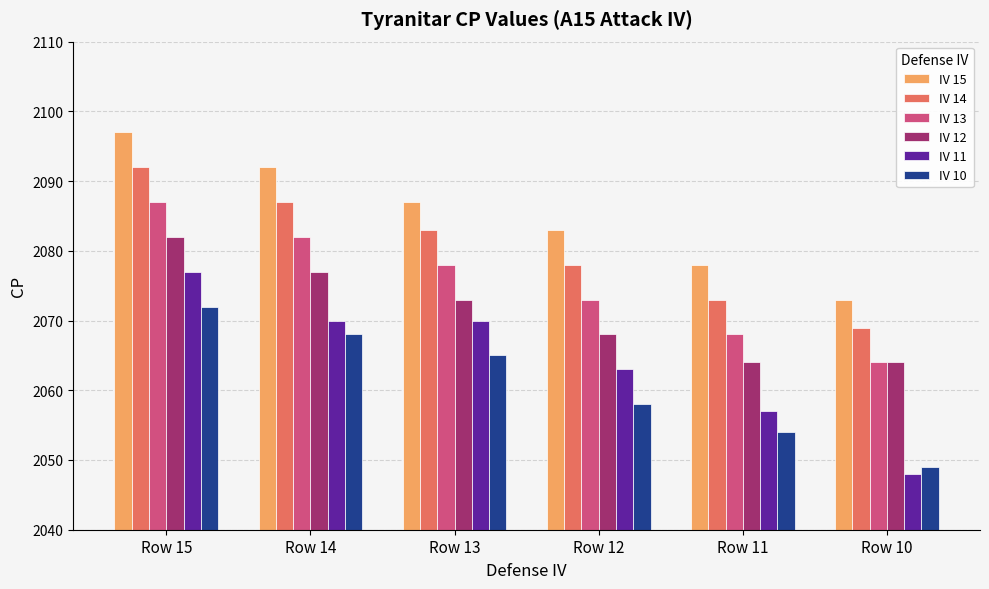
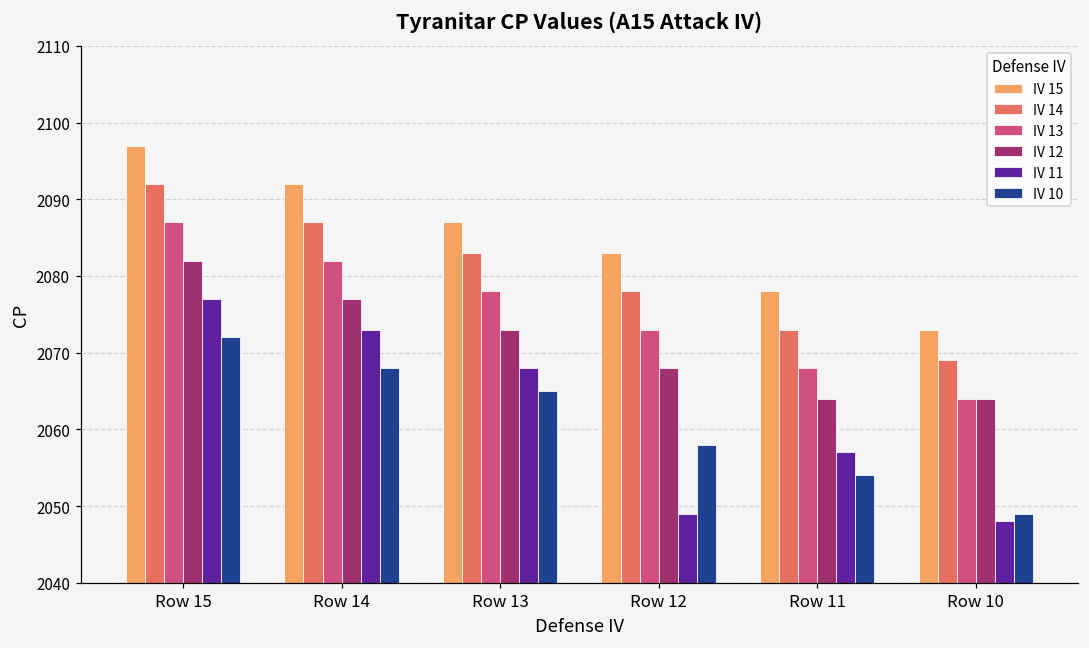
  {
    "IV 12": {
      "Row 15": 2082,
      "Row 14": 2077,
      "Row 13": 2073,
      "Row 12": 2068,
      "Row 11": 2064,
      "Row 10": 2064
    },
    "IV 11": {
      "Row 15": 2077,
-     "Row 14": 2070,
-     "Row 13": 2070,
-     "Row 12": 2063,
+     "Row 14": 2073,
+     "Row 13": 2068,
+     "Row 12": 2049,
      "Row 11": 2057,
      "Row 10": 2048
    },
    "IV 10": {
      "Row 15": 2072,
      "Row 14": 2068,
      "Row 13": 2065,
      "Row 12": 2058,
      "Row 11": 2054,
      "Row 10": 2049
    }
  }
